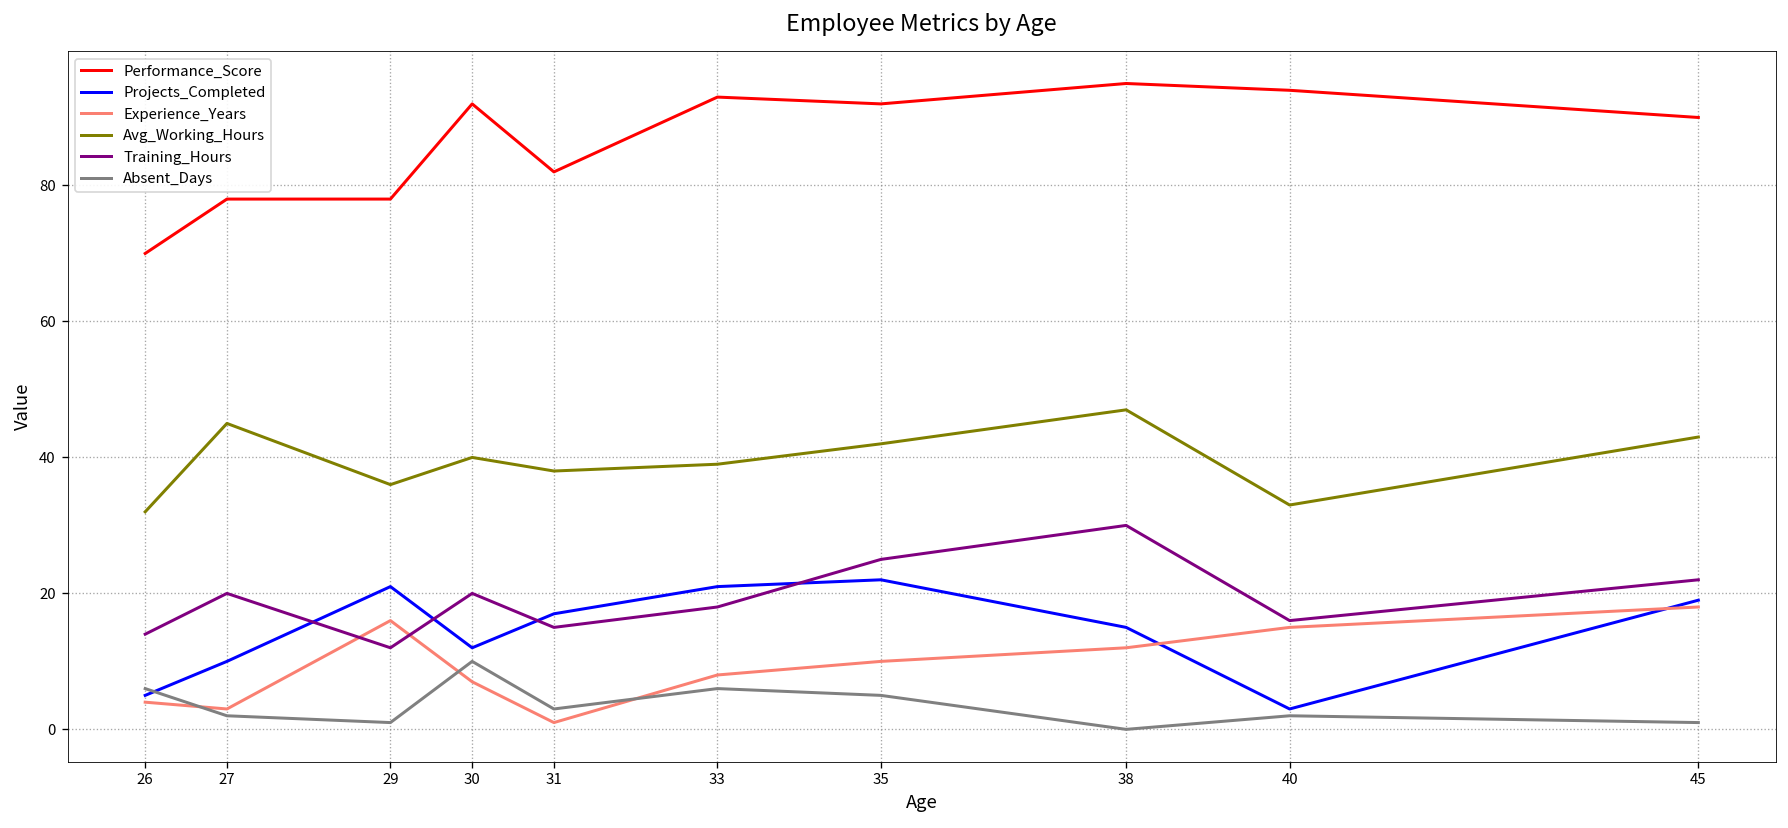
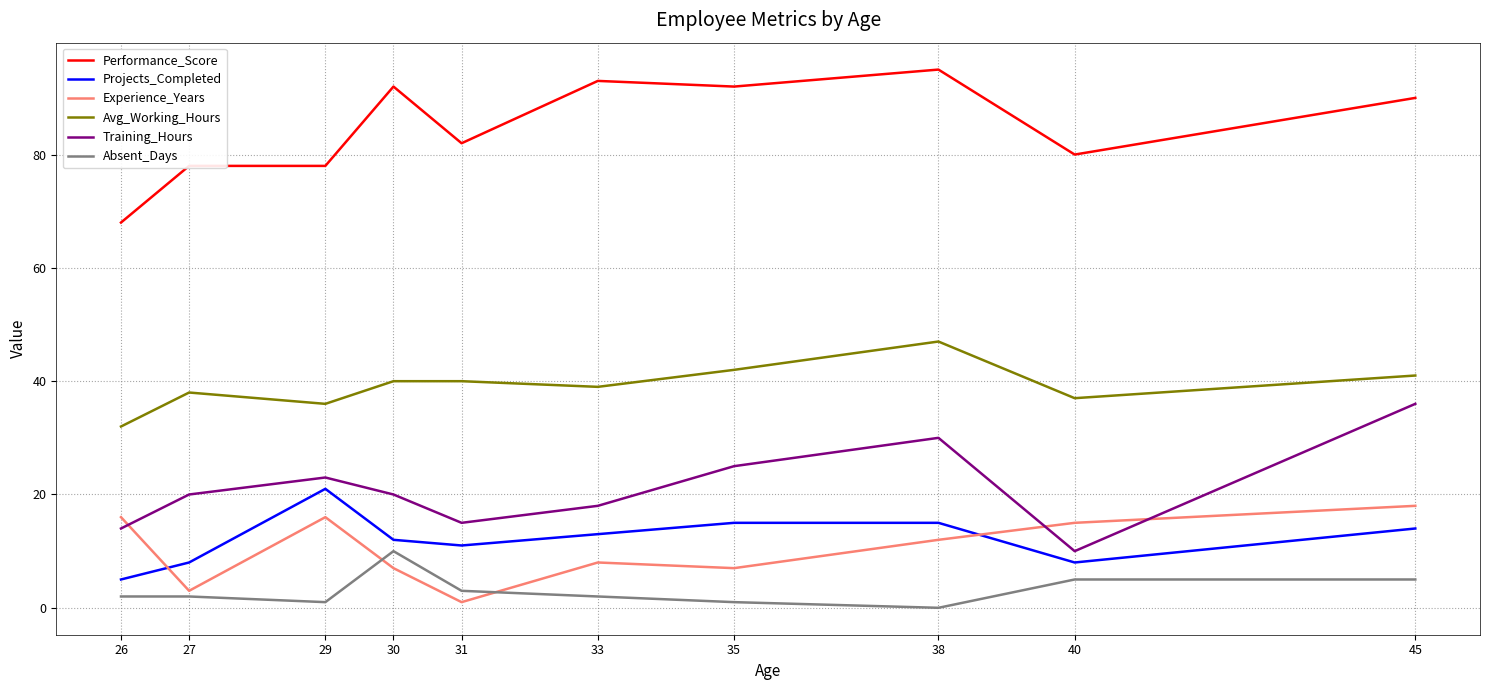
  {
    "Performance_Score": {
-     "26": 70,
+     "26": 68,
      "29": 78,
      "30": 92,
      "31": 82,
      "33": 93,
      "35": 92,
      "38": 95,
-     "40": 94,
+     "40": 80,
      "45": 90
    },
    "Projects_Completed": {
      "26": 5,
-     "27": 10,
+     "27": 8,
      "29": 21,
      "30": 12,
-     "31": 17,
-     "33": 21,
-     "35": 22,
+     "31": 11,
+     "33": 13,
+     "35": 15,
      "38": 15,
-     "40": 3,
-     "45": 19
+     "40": 8,
+     "45": 14
    },
    "Experience_Years": {
-     "26": 4,
+     "26": 16,
      "27": 3,
      "29": 16,
      "30": 7,
      "31": 1,
      "33": 8,
-     "35": 10,
+     "35": 7,
      "38": 12,
      "40": 15,
      "45": 18
    },
    "Avg_Working_Hours": {
      "26": 32,
-     "27": 45,
+     "27": 38,
      "29": 36,
      "30": 40,
-     "31": 38,
+     "31": 40,
      "33": 39,
      "35": 42,
      "38": 47,
-     "40": 33,
-     "45": 43
+     "40": 37,
+     "45": 41
    },
    "Training_Hours": {
      "26": 14,
      "27": 20,
-     "29": 12,
+     "29": 23,
      "30": 20,
      "31": 15,
      "33": 18,
      "35": 25,
      "38": 30,
-     "40": 16,
-     "45": 22
+     "40": 10,
+     "45": 36
    },
    "Absent_Days": {
-     "26": 6,
+     "26": 2,
      "27": 2,
      "29": 1,
      "30": 10,
      "31": 3,
-     "33": 6,
-     "35": 5,
+     "33": 2,
+     "35": 1,
      "38": 0,
-     "40": 2,
-     "45": 1
+     "40": 5,
+     "45": 5
    }
  }
